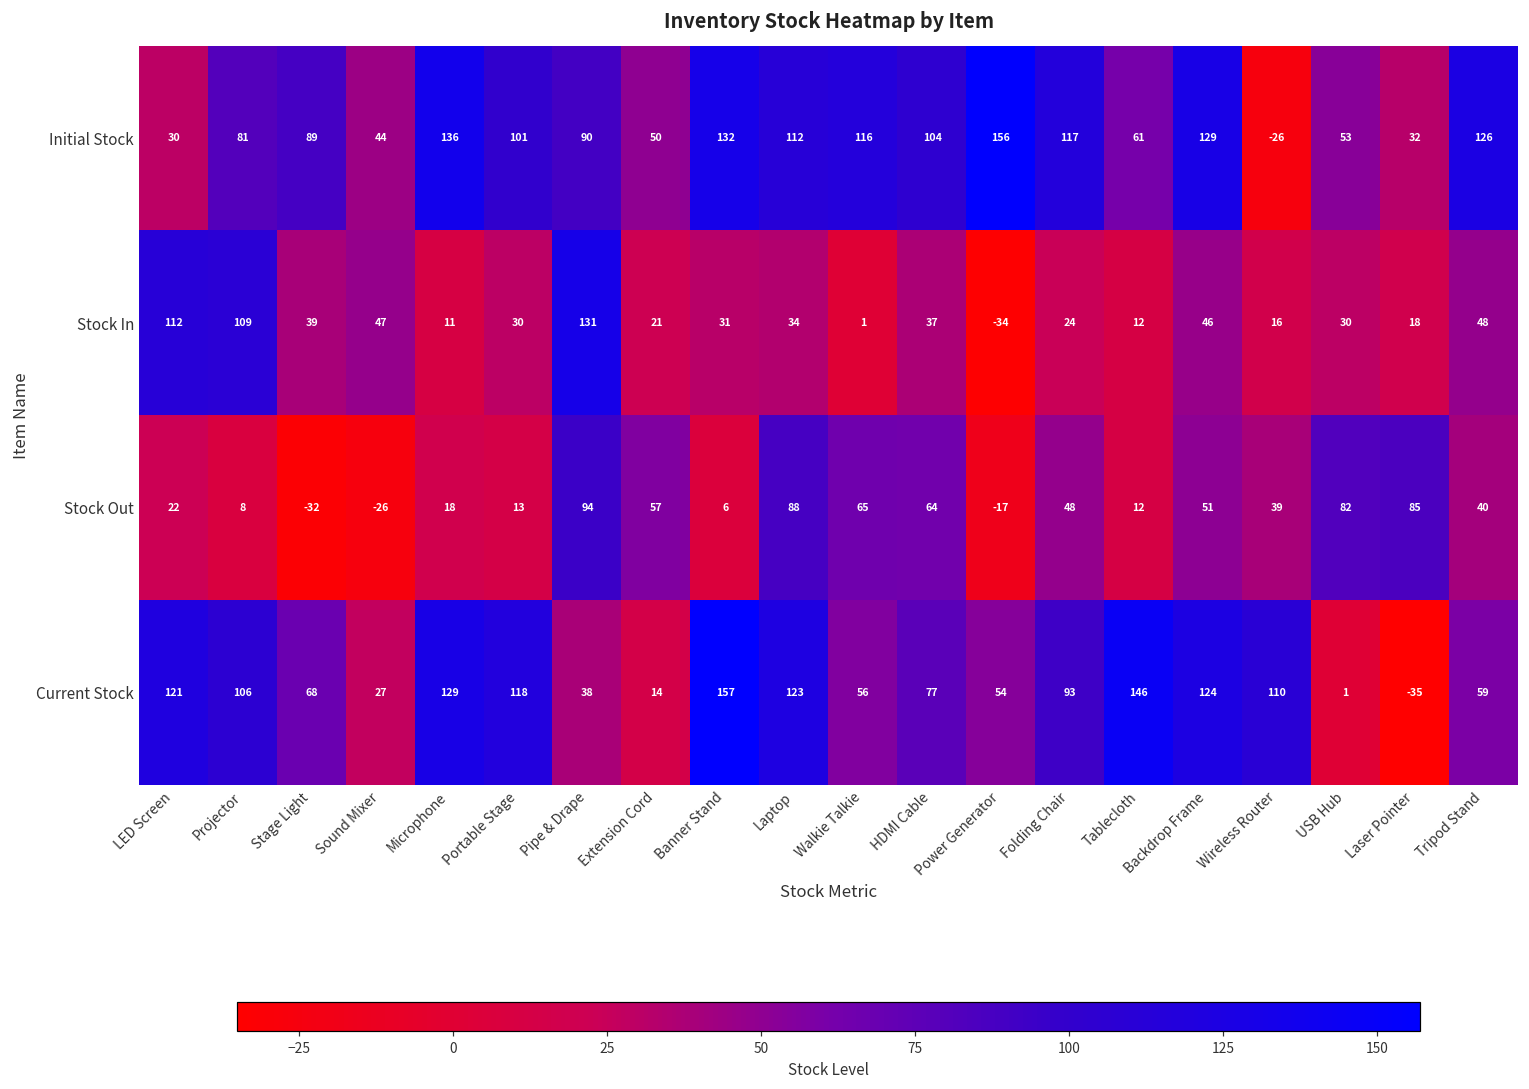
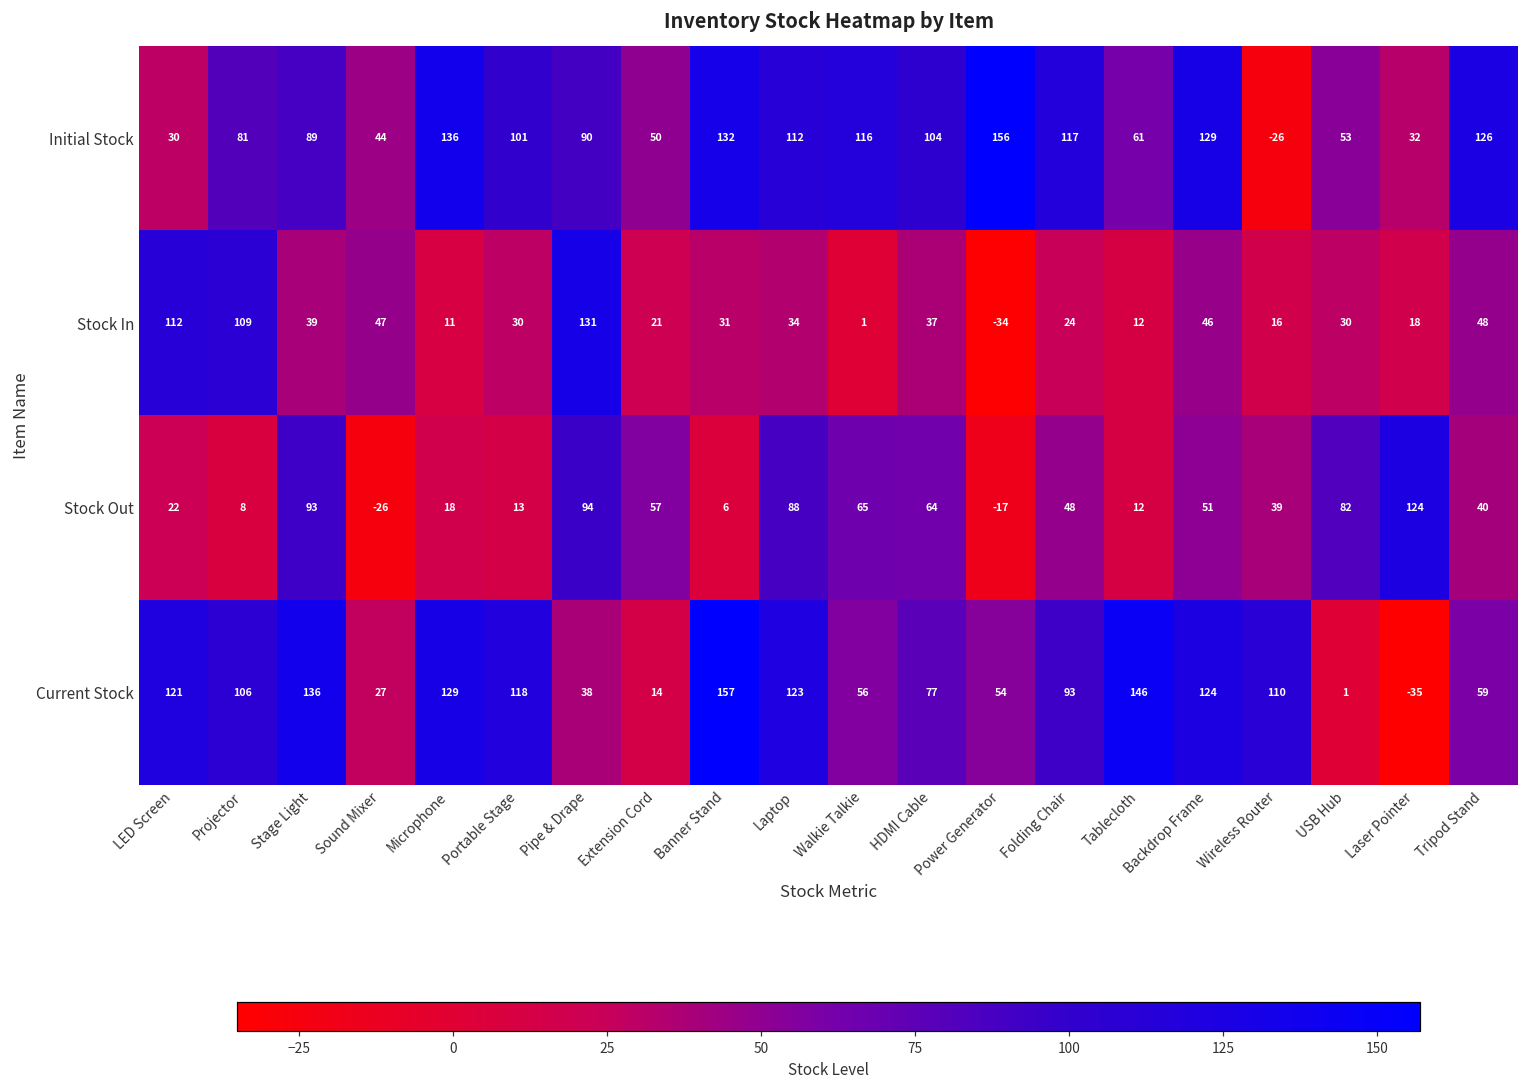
  {
    "Initial Stock": {
      "LED Screen": 30,
      "Projector": 81,
      "Stage Light": 89,
      "Sound Mixer": 44,
      "Microphone": 136,
      "Portable Stage": 101,
      "Pipe & Drape": 90,
      "Extension Cord": 50,
      "Banner Stand": 132,
      "Laptop": 112,
      "Walkie Talkie": 116,
      "HDMI Cable": 104,
      "Power Generator": 156,
      "Folding Chair": 117,
      "Tablecloth": 61,
      "Backdrop Frame": 129,
      "Wireless Router": -26,
      "USB Hub": 53,
      "Laser Pointer": 32,
      "Tripod Stand": 126
    },
    "Stock In": {
      "LED Screen": 112,
      "Projector": 109,
      "Stage Light": 39,
      "Sound Mixer": 47,
      "Microphone": 11,
      "Portable Stage": 30,
      "Pipe & Drape": 131,
      "Extension Cord": 21,
      "Banner Stand": 31,
      "Laptop": 34,
      "Walkie Talkie": 1,
      "HDMI Cable": 37,
      "Power Generator": -34,
      "Folding Chair": 24,
      "Tablecloth": 12,
      "Backdrop Frame": 46,
      "Wireless Router": 16,
      "USB Hub": 30,
      "Laser Pointer": 18,
      "Tripod Stand": 48
    },
    "Stock Out": {
      "LED Screen": 22,
      "Projector": 8,
-     "Stage Light": -32,
+     "Stage Light": 93,
      "Sound Mixer": -26,
      "Microphone": 18,
      "Portable Stage": 13,
      "Pipe & Drape": 94,
      "Extension Cord": 57,
      "Banner Stand": 6,
      "Laptop": 88,
      "Walkie Talkie": 65,
      "HDMI Cable": 64,
      "Power Generator": -17,
      "Folding Chair": 48,
      "Tablecloth": 12,
      "Backdrop Frame": 51,
      "Wireless Router": 39,
      "USB Hub": 82,
-     "Laser Pointer": 85,
+     "Laser Pointer": 124,
      "Tripod Stand": 40
    },
    "Current Stock": {
      "LED Screen": 121,
      "Projector": 106,
-     "Stage Light": 68,
+     "Stage Light": 136,
      "Sound Mixer": 27,
      "Microphone": 129,
      "Portable Stage": 118,
      "Pipe & Drape": 38,
      "Extension Cord": 14,
      "Banner Stand": 157,
      "Laptop": 123,
      "Walkie Talkie": 56,
      "HDMI Cable": 77,
      "Power Generator": 54,
      "Folding Chair": 93,
      "Tablecloth": 146,
      "Backdrop Frame": 124,
      "Wireless Router": 110,
      "USB Hub": 1,
      "Laser Pointer": -35,
      "Tripod Stand": 59
    }
  }
